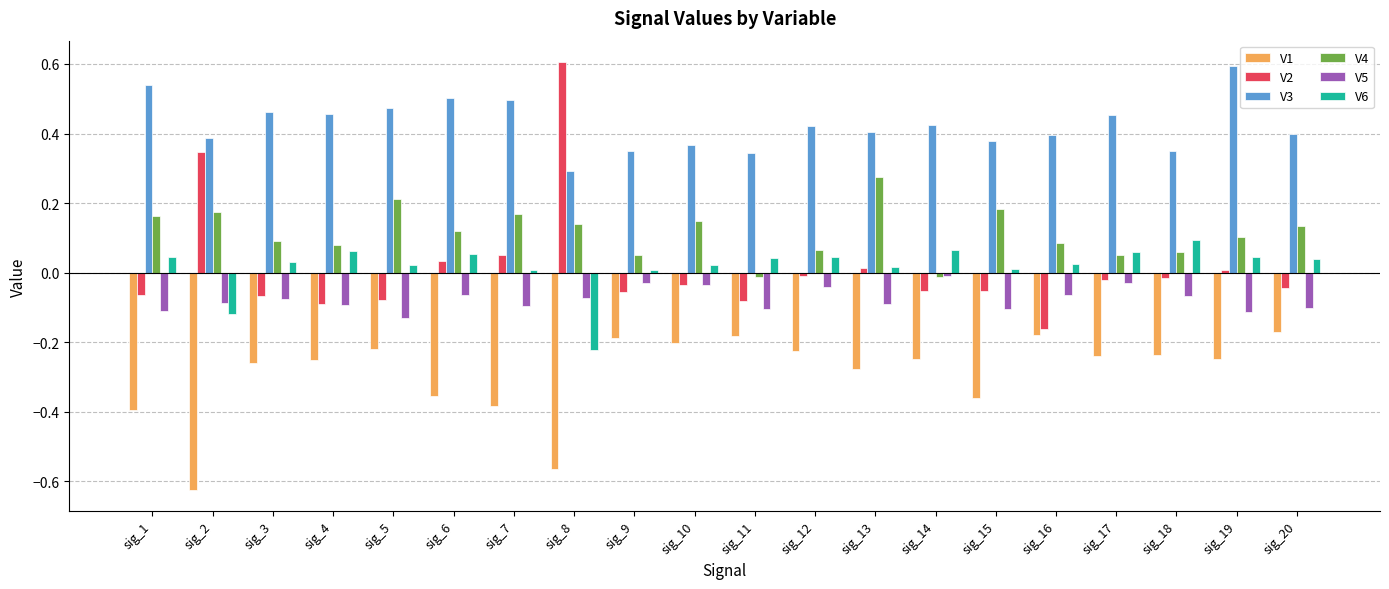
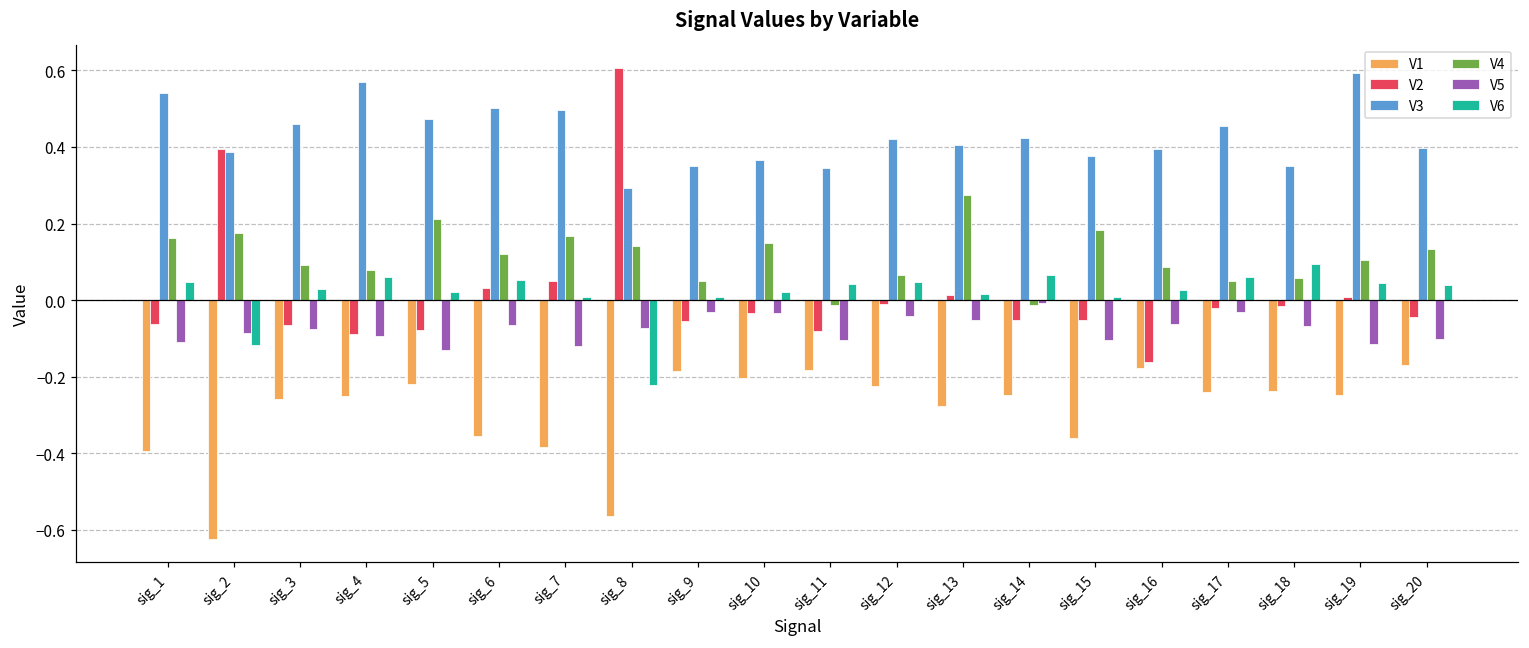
  {
    "V1": {
      "sig_1": -0.40,
      "sig_2": -0.62,
      "sig_3": -0.26,
      "sig_4": -0.25,
      "sig_5": -0.22,
      "sig_6": -0.35,
      "sig_7": -0.38,
      "sig_8": -0.56,
      "sig_9": -0.19,
      "sig_10": -0.20,
      "sig_11": -0.18,
      "sig_12": -0.22,
      "sig_13": -0.28,
      "sig_14": -0.25,
      "sig_15": -0.36,
      "sig_16": -0.18,
      "sig_17": -0.24,
      "sig_18": -0.24,
      "sig_19": -0.25,
      "sig_20": -0.17
    },
    "V2": {
      "sig_1": -0.06,
-     "sig_2": 0.35,
+     "sig_2": 0.39,
      "sig_3": -0.07,
      "sig_4": -0.09,
      "sig_5": -0.08,
      "sig_6": 0.03,
      "sig_7": 0.05,
      "sig_8": 0.61,
      "sig_9": -0.05,
      "sig_10": -0.03,
      "sig_11": -0.08,
      "sig_12": -0.01,
      "sig_13": 0.01,
      "sig_14": -0.05,
      "sig_15": -0.05,
      "sig_16": -0.16,
      "sig_17": -0.02,
      "sig_18": -0.01,
      "sig_19": 0.01,
      "sig_20": -0.04
    },
    "V3": {
      "sig_1": 0.54,
      "sig_2": 0.39,
      "sig_3": 0.46,
-     "sig_4": 0.46,
+     "sig_4": 0.57,
      "sig_5": 0.47,
      "sig_6": 0.50,
      "sig_7": 0.50,
      "sig_8": 0.29,
      "sig_9": 0.35,
      "sig_10": 0.37,
      "sig_11": 0.34,
      "sig_12": 0.42,
      "sig_13": 0.40,
      "sig_14": 0.42,
      "sig_15": 0.38,
      "sig_16": 0.40,
      "sig_17": 0.45,
      "sig_18": 0.35,
      "sig_19": 0.59,
      "sig_20": 0.40
    },
    "V4": {
      "sig_1": 0.16,
      "sig_2": 0.17,
      "sig_3": 0.09,
      "sig_4": 0.08,
      "sig_5": 0.21,
      "sig_6": 0.12,
      "sig_7": 0.17,
      "sig_8": 0.14,
      "sig_9": 0.05,
      "sig_10": 0.15,
      "sig_11": -0.01,
      "sig_12": 0.06,
      "sig_13": 0.27,
      "sig_14": -0.01,
      "sig_15": 0.18,
      "sig_16": 0.09,
      "sig_17": 0.05,
      "sig_18": 0.06,
      "sig_19": 0.10,
      "sig_20": 0.13
    },
    "V5": {
      "sig_1": -0.11,
      "sig_2": -0.09,
      "sig_3": -0.08,
      "sig_4": -0.09,
      "sig_5": -0.13,
      "sig_6": -0.06,
-     "sig_7": -0.09,
+     "sig_7": -0.12,
      "sig_8": -0.07,
      "sig_9": -0.03,
      "sig_10": -0.03,
      "sig_11": -0.11,
      "sig_12": -0.04,
-     "sig_13": -0.09,
+     "sig_13": -0.05,
      "sig_14": -0.01,
      "sig_15": -0.10,
      "sig_16": -0.06,
      "sig_17": -0.03,
      "sig_18": -0.07,
      "sig_19": -0.11,
      "sig_20": -0.10
    },
    "V6": {
      "sig_1": 0.05,
      "sig_2": -0.12,
      "sig_3": 0.03,
      "sig_4": 0.06,
      "sig_5": 0.02,
      "sig_6": 0.05,
      "sig_7": 0.01,
      "sig_8": -0.22,
      "sig_9": 0.01,
      "sig_10": 0.02,
      "sig_11": 0.04,
      "sig_12": 0.05,
      "sig_13": 0.02,
      "sig_14": 0.07,
      "sig_15": 0.01,
      "sig_16": 0.03,
      "sig_17": 0.06,
      "sig_18": 0.10,
      "sig_19": 0.05,
      "sig_20": 0.04
    }
  }
